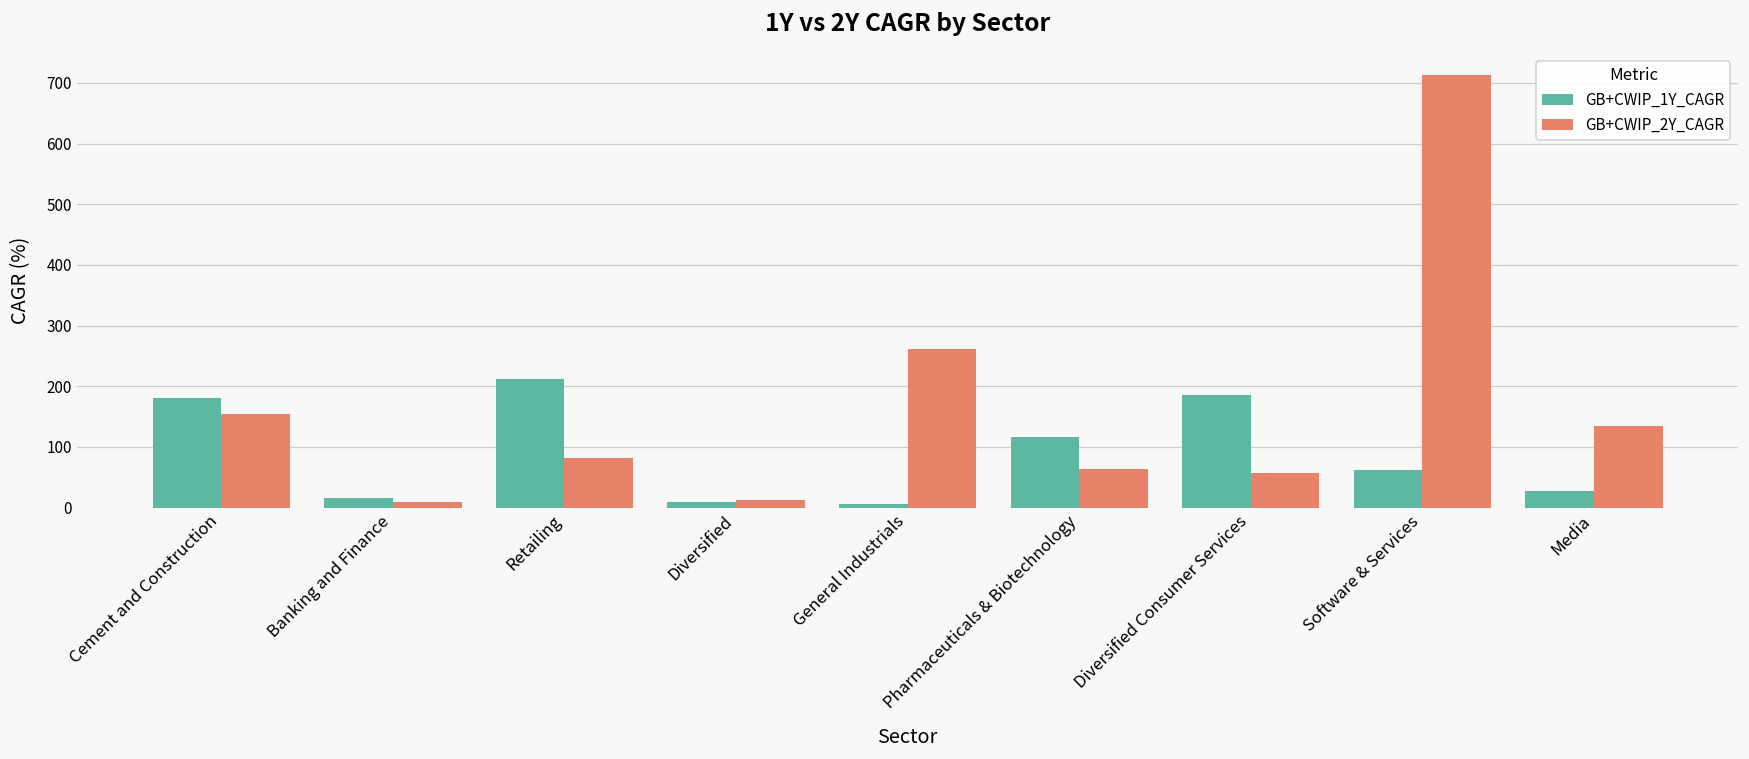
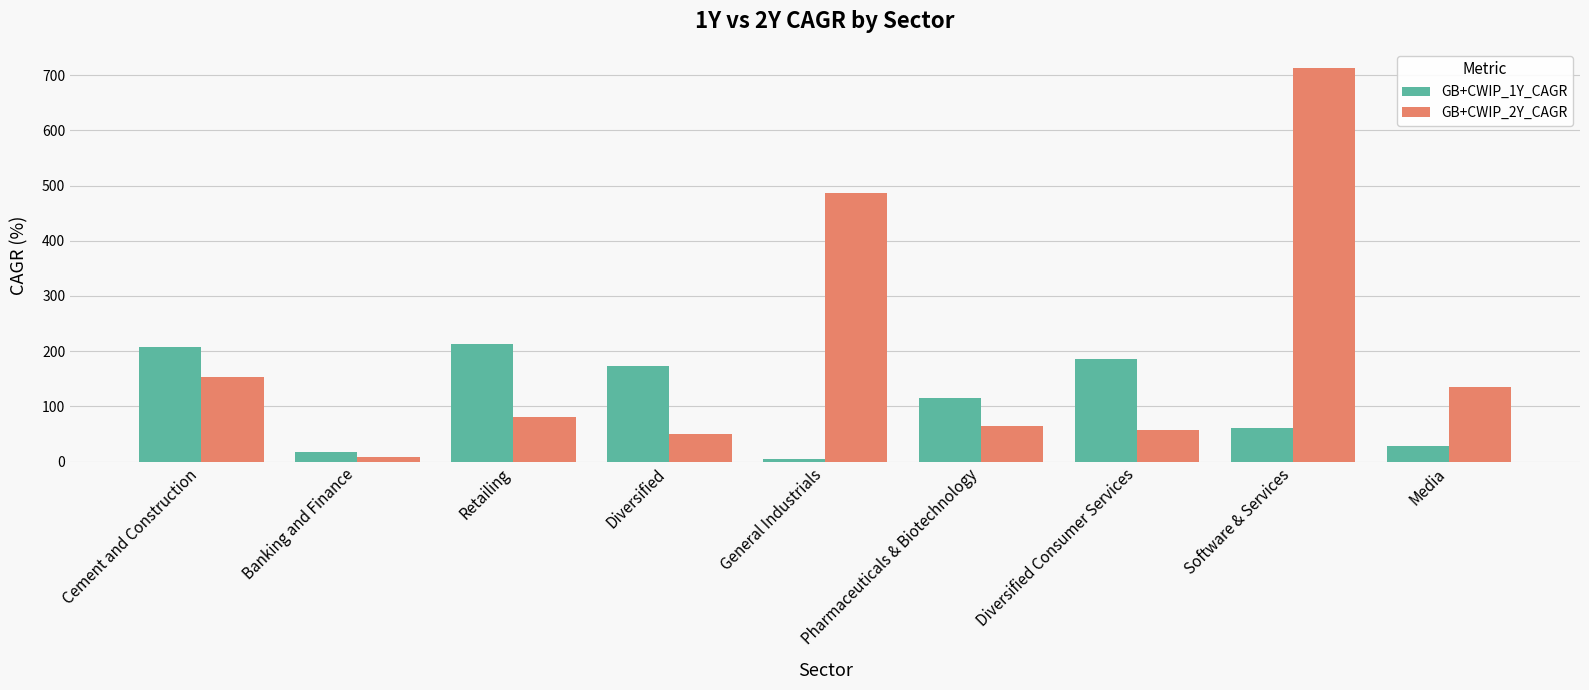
  {
    "GB+CWIP_1Y_CAGR": {
-     "Cement and Construction": 180,
+     "Cement and Construction": 210,
      "Banking and Finance": 20,
      "Retailing": 210,
-     "Diversified": 10,
+     "Diversified": 170,
      "General Industrials": 10,
      "Pharmaceuticals & Biotechnology": 120,
      "Diversified Consumer Services": 190,
      "Software & Services": 60,
      "Media": 30
    },
    "GB+CWIP_2Y_CAGR": {
      "Cement and Construction": 150,
      "Banking and Finance": 10,
      "Retailing": 80,
-     "Diversified": 10,
-     "General Industrials": 260,
+     "Diversified": 50,
+     "General Industrials": 490,
      "Pharmaceuticals & Biotechnology": 60,
      "Diversified Consumer Services": 60,
      "Software & Services": 710,
      "Media": 130
    }
  }
